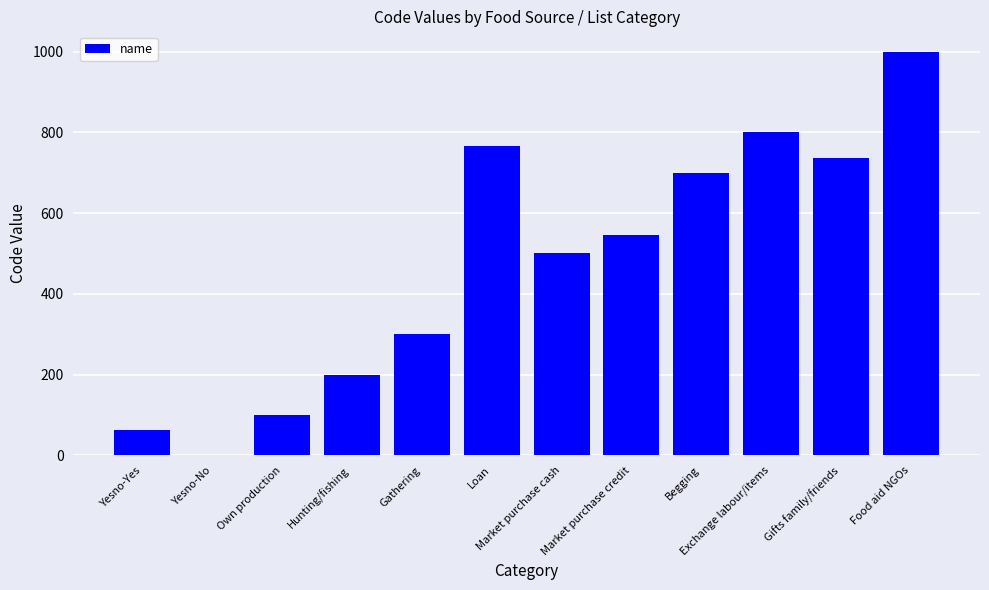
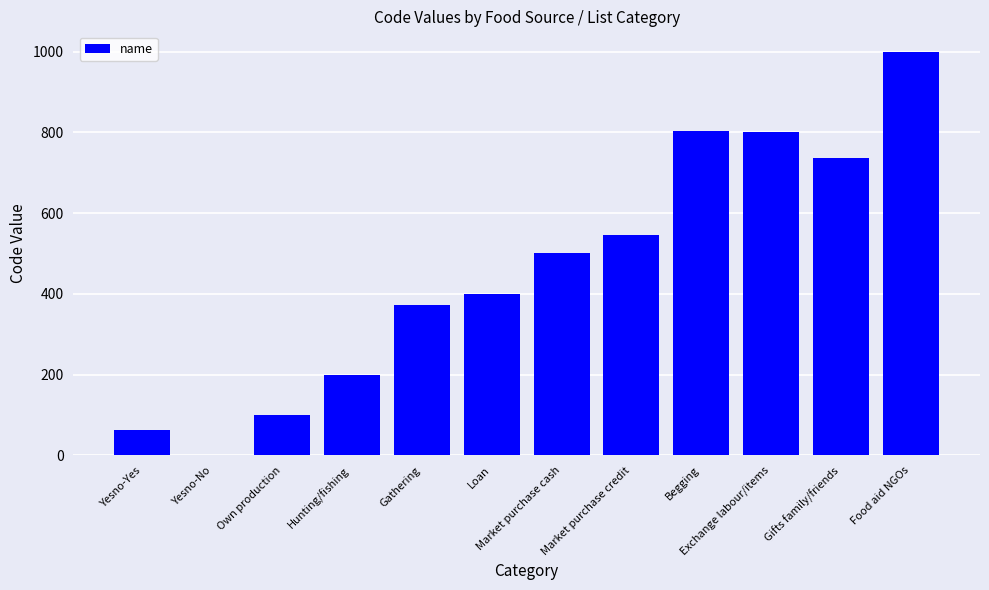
  {
    "Yesno-Yes": 60,
    "Yesno-No": 0,
    "Own production": 100,
    "Hunting/fishing": 200,
-   "Gathering": 300,
-   "Loan": 770,
+   "Gathering": 370,
+   "Loan": 400,
    "Market purchase cash": 500,
    "Market purchase credit": 550,
-   "Begging": 700,
+   "Begging": 800,
    "Exchange labour/items": 800,
    "Gifts family/friends": 740,
    "Food aid NGOs": 1000
  }
